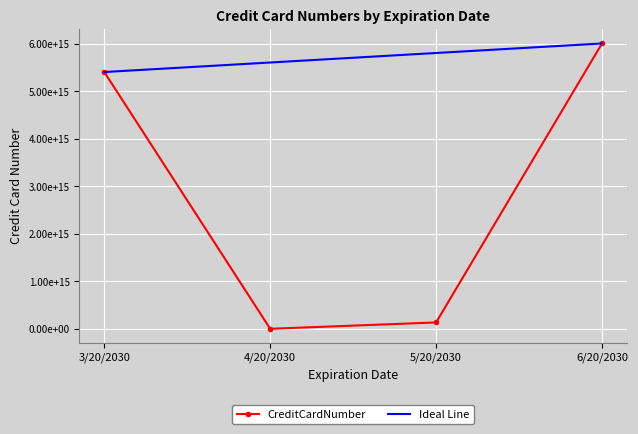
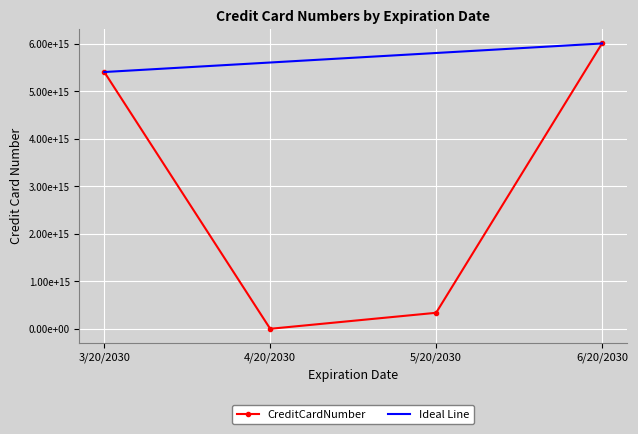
  {
    "CreditCardNumber": {
      "4/20/2030": 0,
-     "5/20/2030": 100000000000000
+     "5/20/2030": 300000000000000
    },
    "Ideal Line": {
      "4/20/2030": 5600000000000000,
      "5/20/2030": 5800000000000000
    }
  }
